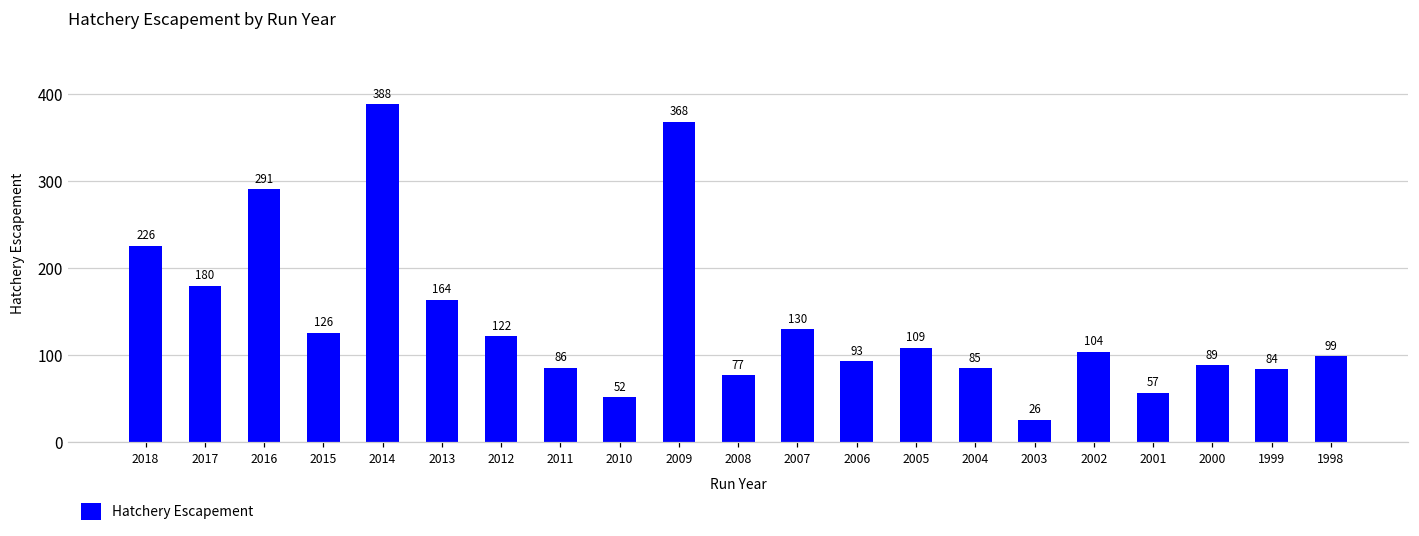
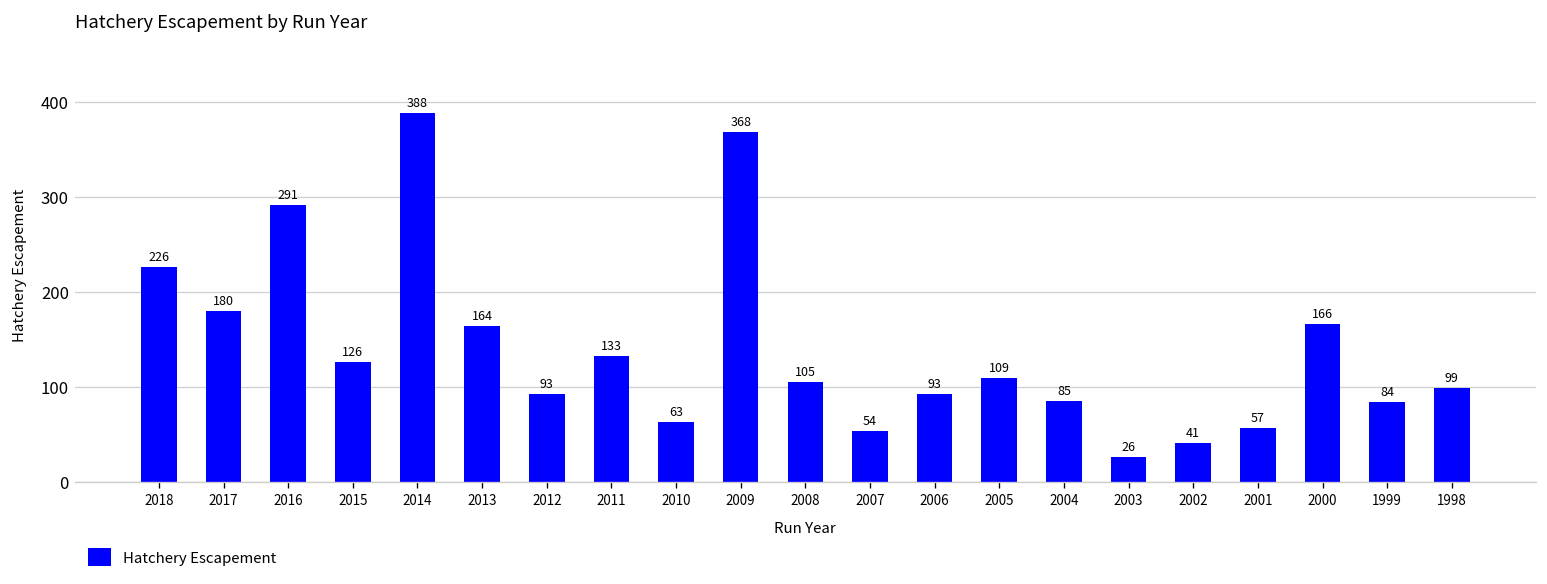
  {
    "2018": 226,
    "2017": 180,
    "2016": 291,
    "2015": 126,
    "2014": 388,
    "2013": 164,
-   "2012": 122,
-   "2011": 86,
-   "2010": 52,
+   "2012": 93,
+   "2011": 133,
+   "2010": 63,
    "2009": 368,
-   "2008": 77,
-   "2007": 130,
+   "2008": 105,
+   "2007": 54,
    "2006": 93,
    "2005": 109,
    "2004": 85,
    "2003": 26,
-   "2002": 104,
+   "2002": 41,
    "2001": 57,
-   "2000": 89,
+   "2000": 166,
    "1999": 84,
    "1998": 99
  }
